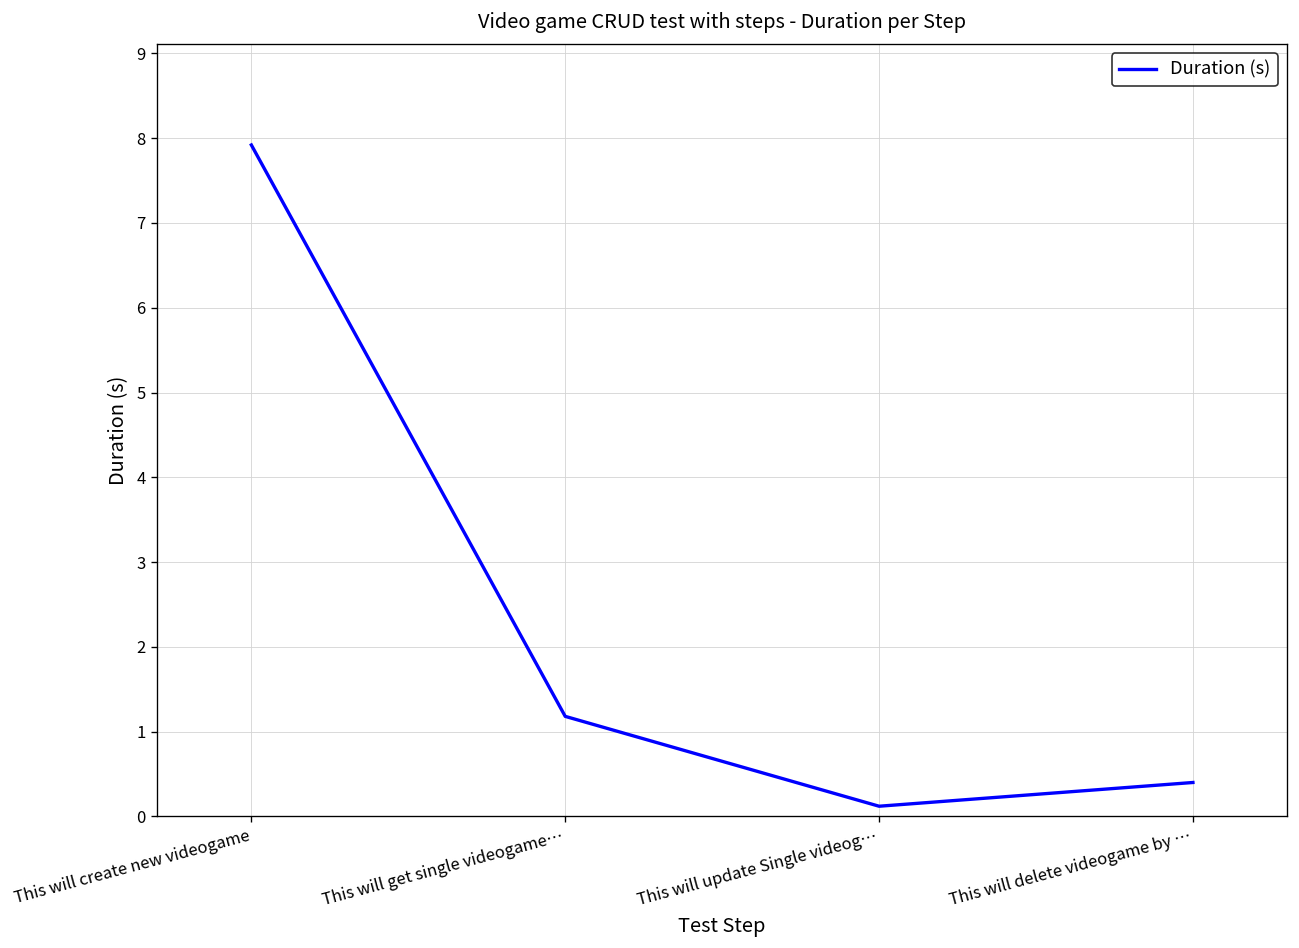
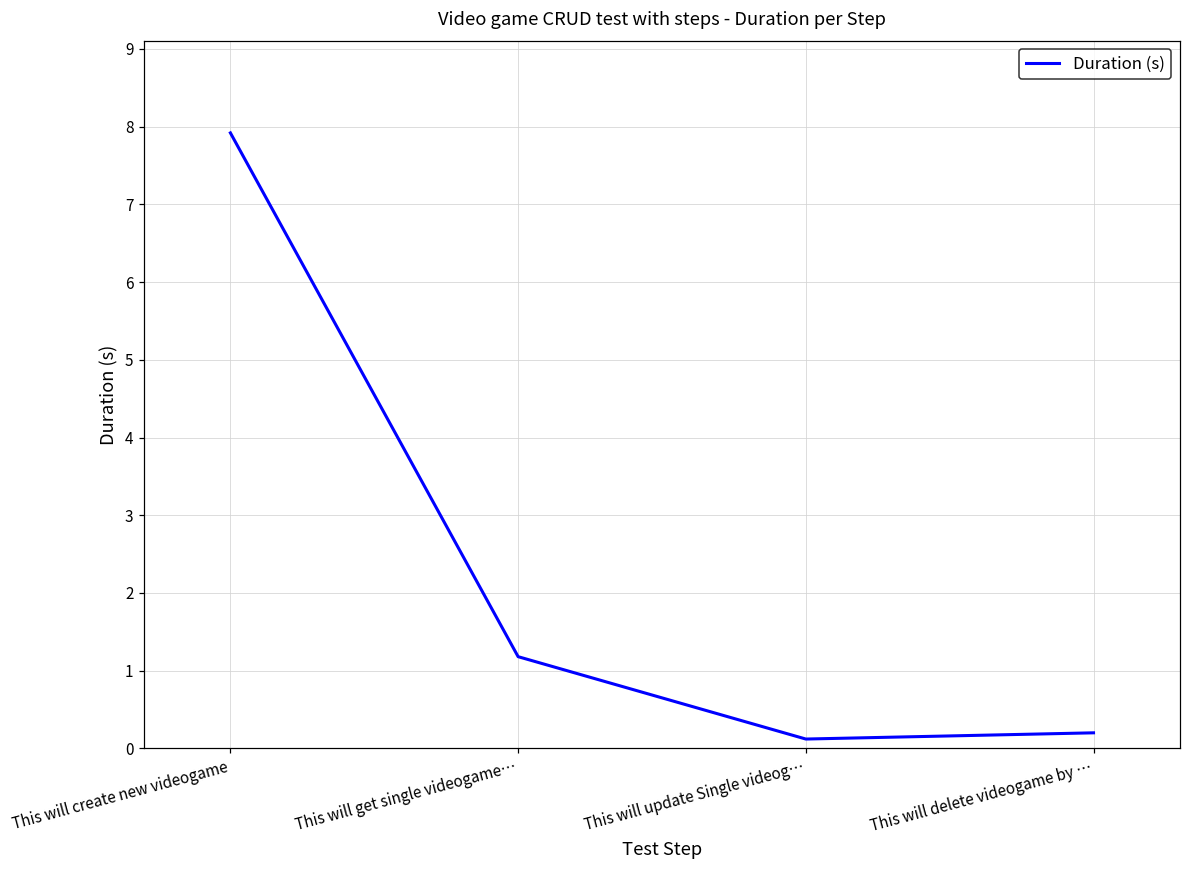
  {
    "This will create new videogame": 7.9,
    "This will get single videogame…": 1.2,
    "This will update Single videog…": 0.1,
-   "This will delete videogame by …": 0.4
+   "This will delete videogame by …": 0.2
  }
